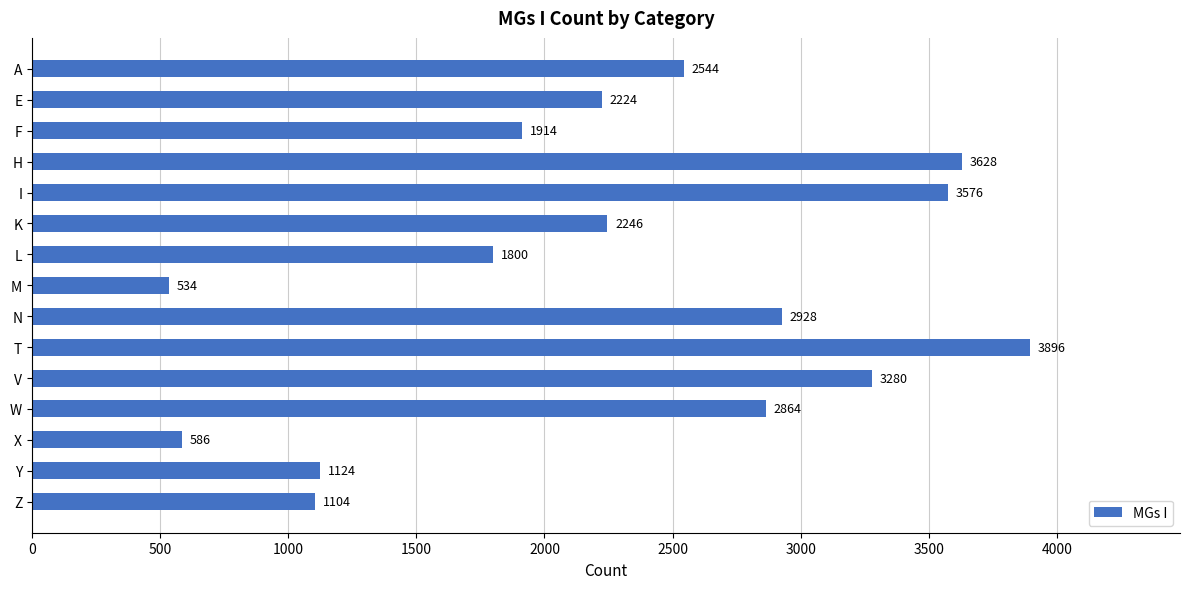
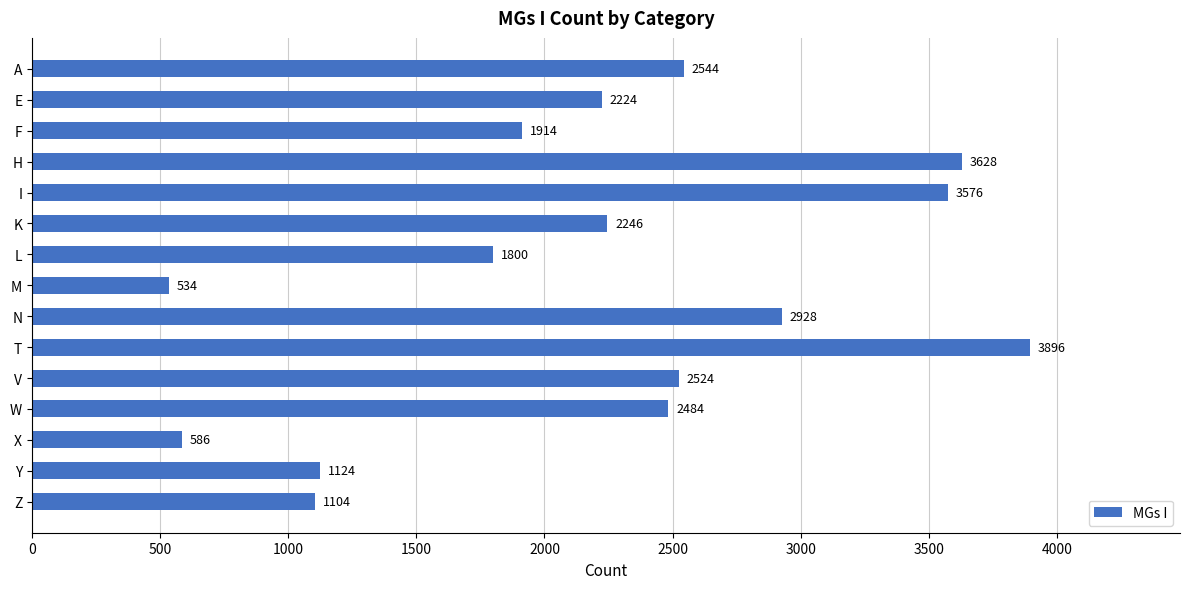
  {
    "A": 2544,
    "E": 2224,
    "F": 1914,
    "H": 3628,
    "I": 3576,
    "K": 2246,
    "L": 1800,
    "M": 534,
    "N": 2928,
    "T": 3896,
-   "V": 3280,
-   "W": 2864,
+   "V": 2524,
+   "W": 2484,
    "X": 586,
    "Y": 1124,
    "Z": 1104
  }
